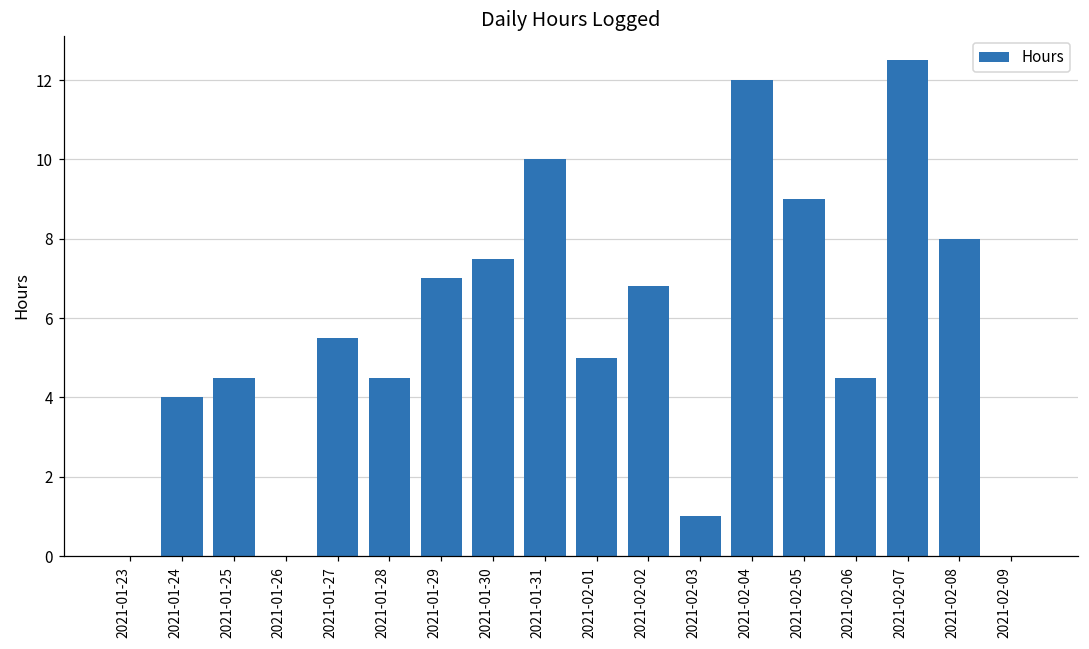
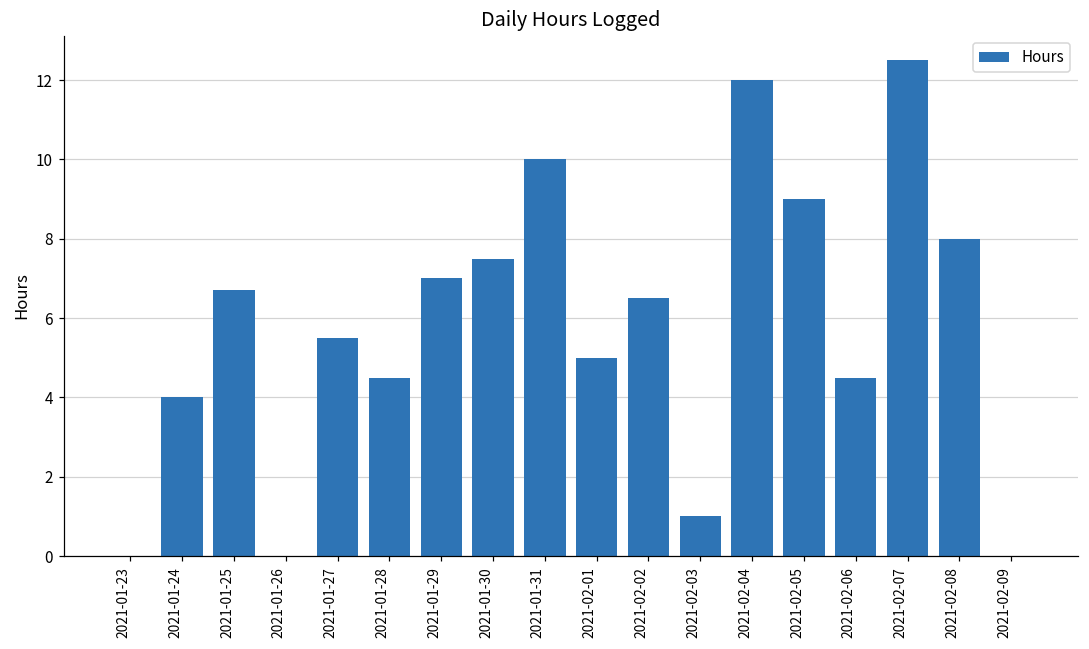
  {
    "2021-01-23": 0.0,
    "2021-01-24": 4.0,
-   "2021-01-25": 4.5,
+   "2021-01-25": 6.7,
    "2021-01-26": 0.0,
    "2021-01-27": 5.5,
    "2021-01-28": 4.5,
    "2021-01-29": 7.0,
    "2021-01-30": 7.5,
    "2021-01-31": 10.0,
    "2021-02-01": 5.0,
-   "2021-02-02": 6.8,
+   "2021-02-02": 6.5,
    "2021-02-03": 1.0,
    "2021-02-04": 12.0,
    "2021-02-05": 9.0,
    "2021-02-06": 4.5,
    "2021-02-07": 12.5,
    "2021-02-08": 8.0,
    "2021-02-09": 0.0
  }
